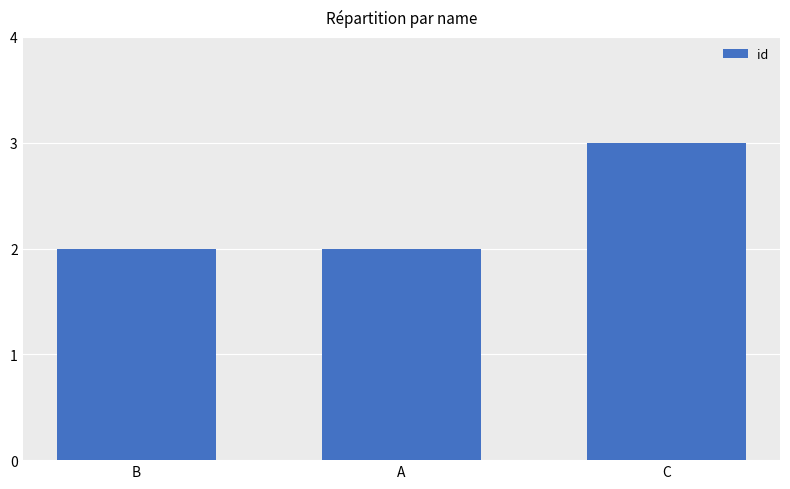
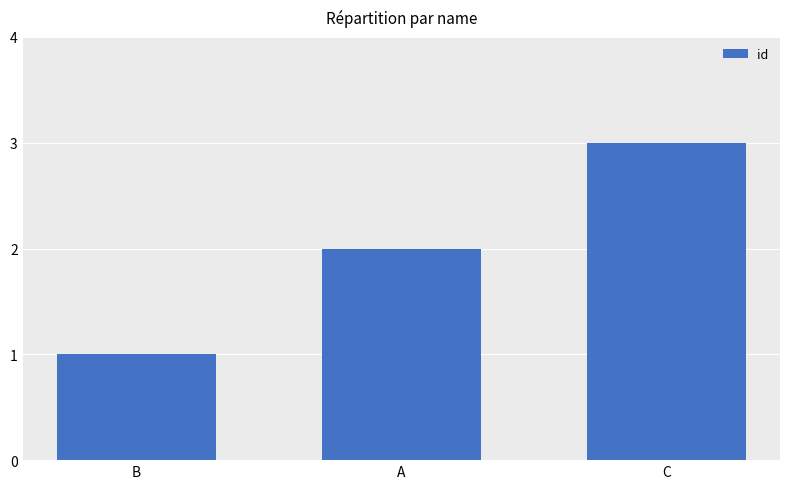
  {
-   "B": 2,
+   "B": 1,
    "A": 2,
    "C": 3
  }
